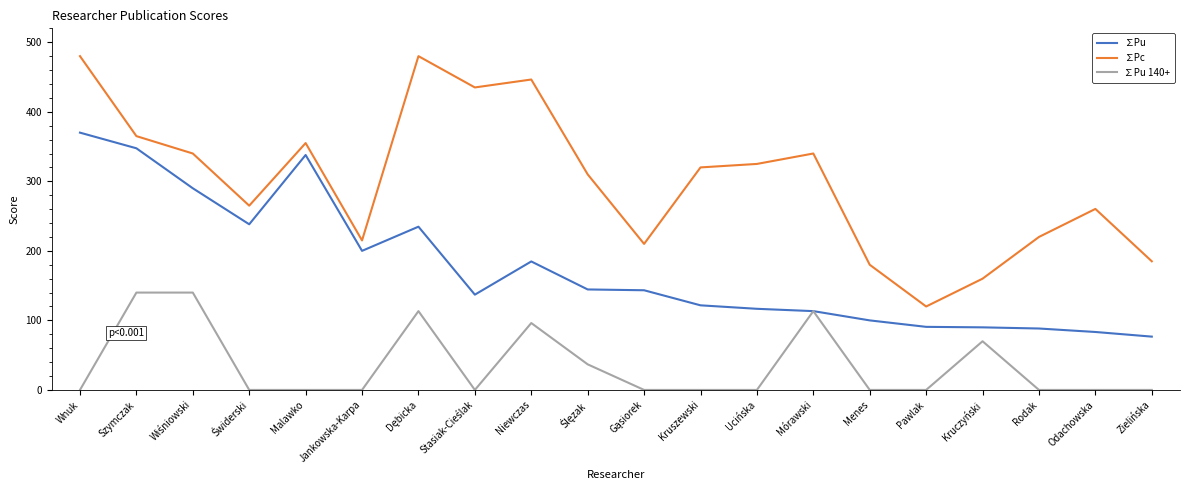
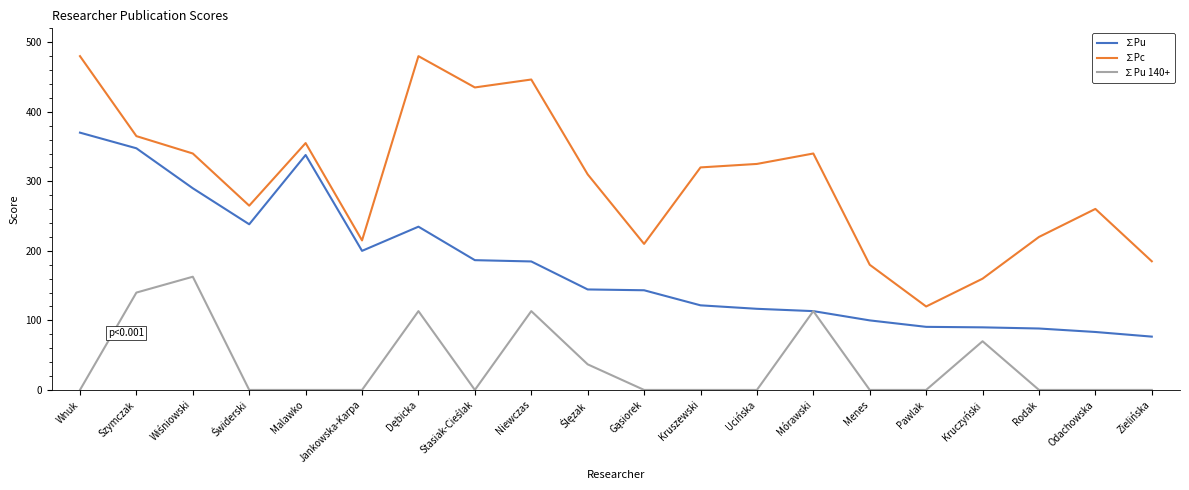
  {
    "∑Pu": {
      "Wnuk": 370,
      "Szymczak": 350,
      "Wiśniowski": 290,
      "Świderski": 240,
      "Malawko": 340,
      "Jankowska-Karpa": 200,
      "Dębicka": 230,
-     "Stasiak-Cieślak": 140,
+     "Stasiak-Cieślak": 190,
      "Niewczas": 180,
      "Ślęzak": 140,
      "Gąsiorek": 140,
      "Kruszewski": 120,
      "Ucińska": 120,
      "Menes": 100,
      "Pawlak": 90,
      "Kruczyński": 90,
      "Rodak": 90,
      "Odachowska": 80,
      "Zielińska": 80
    },
    "∑Pc": {
      "Wnuk": 480,
      "Szymczak": 370,
      "Wiśniowski": 340,
      "Świderski": 270,
      "Malawko": 360,
      "Jankowska-Karpa": 220,
      "Dębicka": 480,
      "Stasiak-Cieślak": 440,
      "Niewczas": 450,
      "Ślęzak": 310,
      "Gąsiorek": 210,
      "Kruszewski": 320,
      "Ucińska": 330,
      "Mórawski": 340,
      "Menes": 180,
      "Pawlak": 120,
      "Kruczyński": 160,
      "Rodak": 220,
      "Odachowska": 260,
      "Zielińska": 190
    },
    "∑Pu 140+": {
      "Wnuk": 0,
      "Szymczak": 140,
-     "Wiśniowski": 140,
+     "Wiśniowski": 160,
      "Świderski": 0,
      "Malawko": 0,
      "Jankowska-Karpa": 0,
      "Dębicka": 110,
      "Stasiak-Cieślak": 0,
-     "Niewczas": 100,
+     "Niewczas": 110,
      "Ślęzak": 40,
      "Gąsiorek": 0,
      "Kruszewski": 0,
      "Ucińska": 0,
      "Menes": 0,
      "Pawlak": 0,
      "Kruczyński": 70,
      "Rodak": 0,
      "Odachowska": 0,
      "Zielińska": 0
    }
  }
